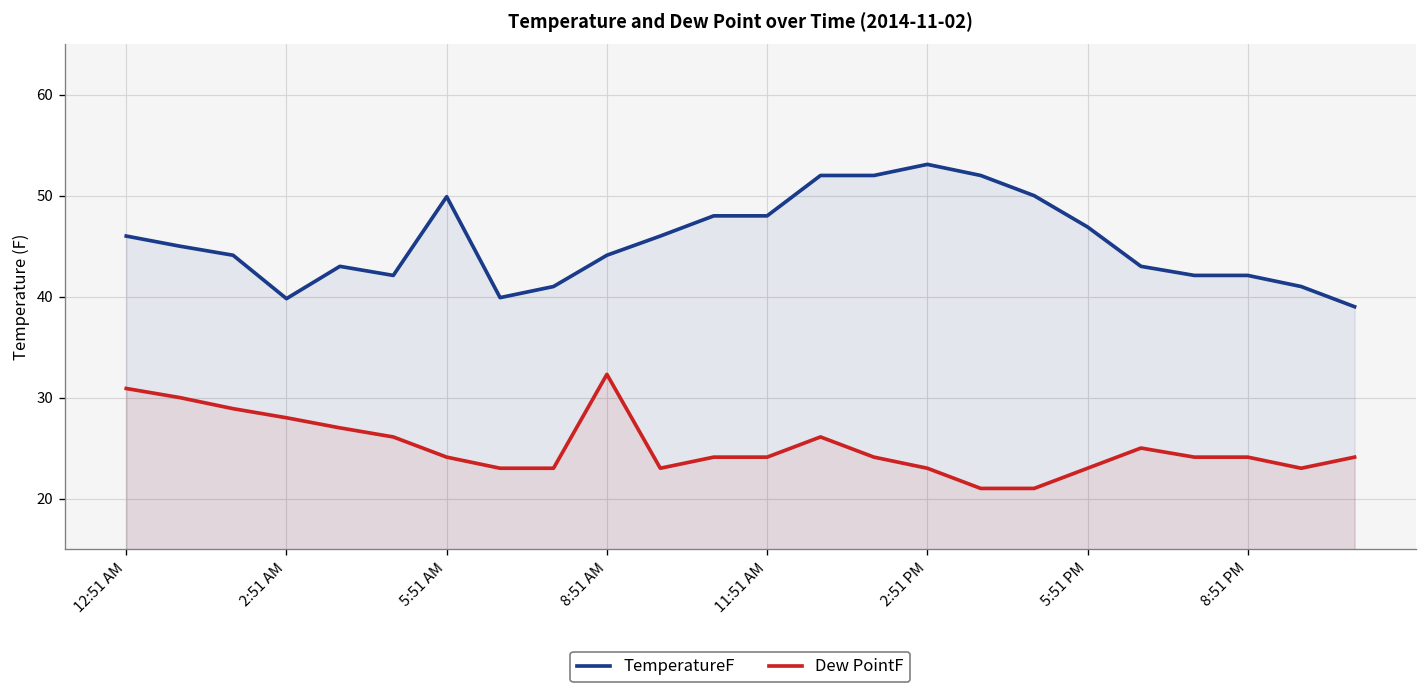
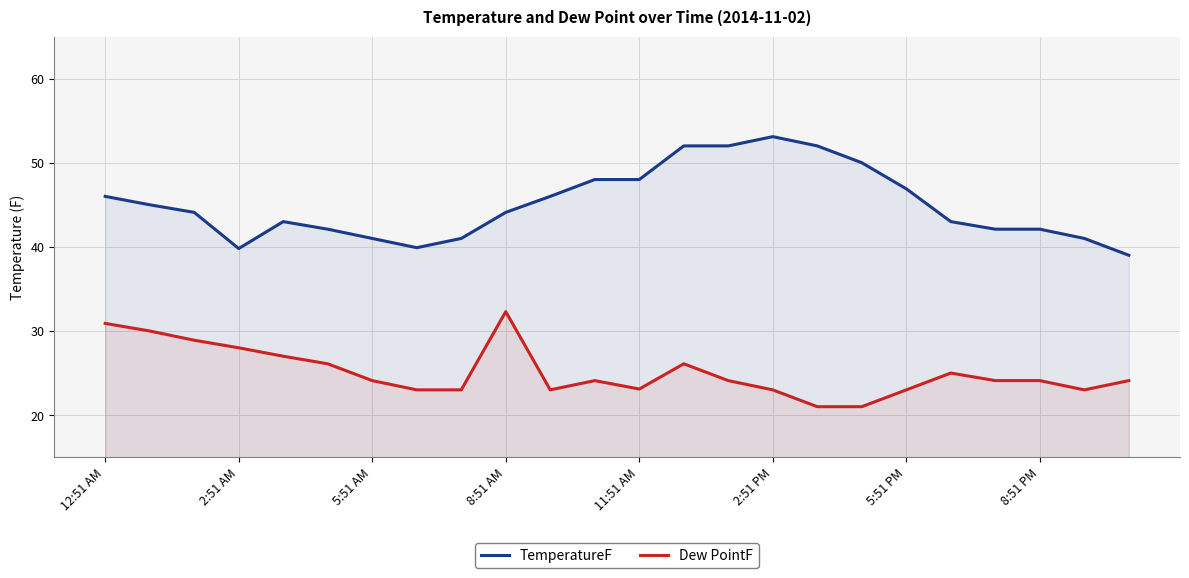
  {
    "TemperatureF": {
      "12:51 AM": 46,
      "2:51 AM": 40,
-     "5:51 AM": 50,
+     "5:51 AM": 41,
      "8:51 AM": 44,
      "11:51 AM": 48,
      "2:51 PM": 53,
      "5:51 PM": 47,
      "8:51 PM": 42
    },
    "Dew PointF": {
      "12:51 AM": 31,
      "2:51 AM": 28,
      "5:51 AM": 24,
      "8:51 AM": 32,
-     "11:51 AM": 24,
+     "11:51 AM": 23,
      "2:51 PM": 23,
      "5:51 PM": 23,
      "8:51 PM": 24
    }
  }
